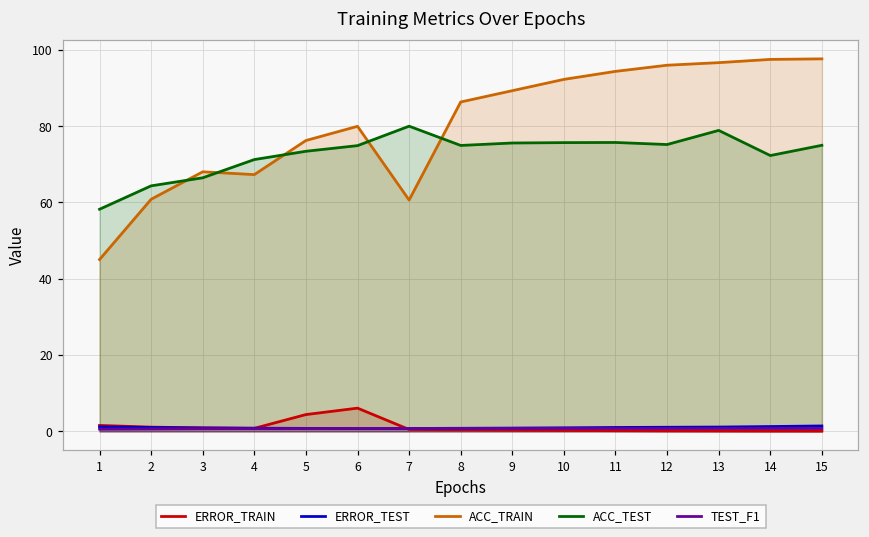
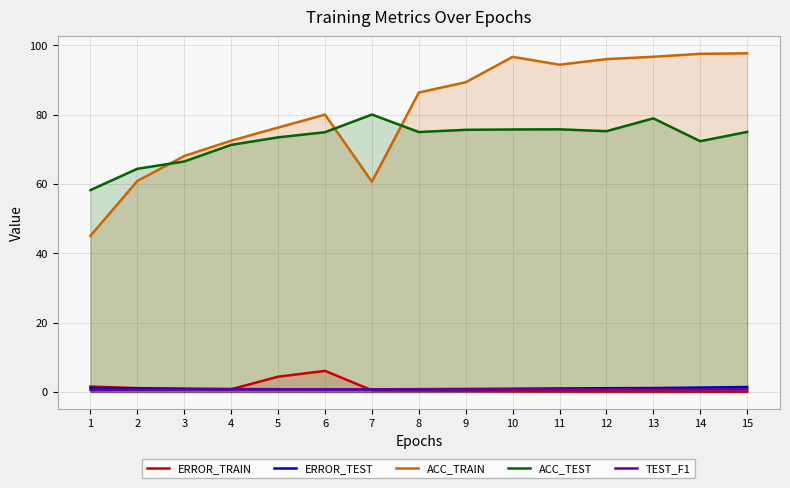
  {
    "ERROR_TRAIN": {
      "5": 4,
      "6": 6
    },
    "ACC_TRAIN": {
      "1": 45,
      "2": 61,
      "3": 68,
-     "4": 67,
+     "4": 72,
      "5": 76,
      "6": 80,
      "7": 61,
      "8": 86,
      "9": 89,
-     "10": 92,
+     "10": 97,
      "11": 94,
      "12": 96,
      "13": 97,
      "14": 98,
      "15": 98
    },
    "ACC_TEST": {
      "1": 58,
      "2": 64,
      "3": 66,
      "4": 71,
      "5": 73,
      "6": 75,
      "7": 80,
      "8": 75,
      "9": 76,
      "10": 76,
      "11": 76,
      "12": 75,
      "13": 79,
      "14": 72,
      "15": 75
    }
  }
